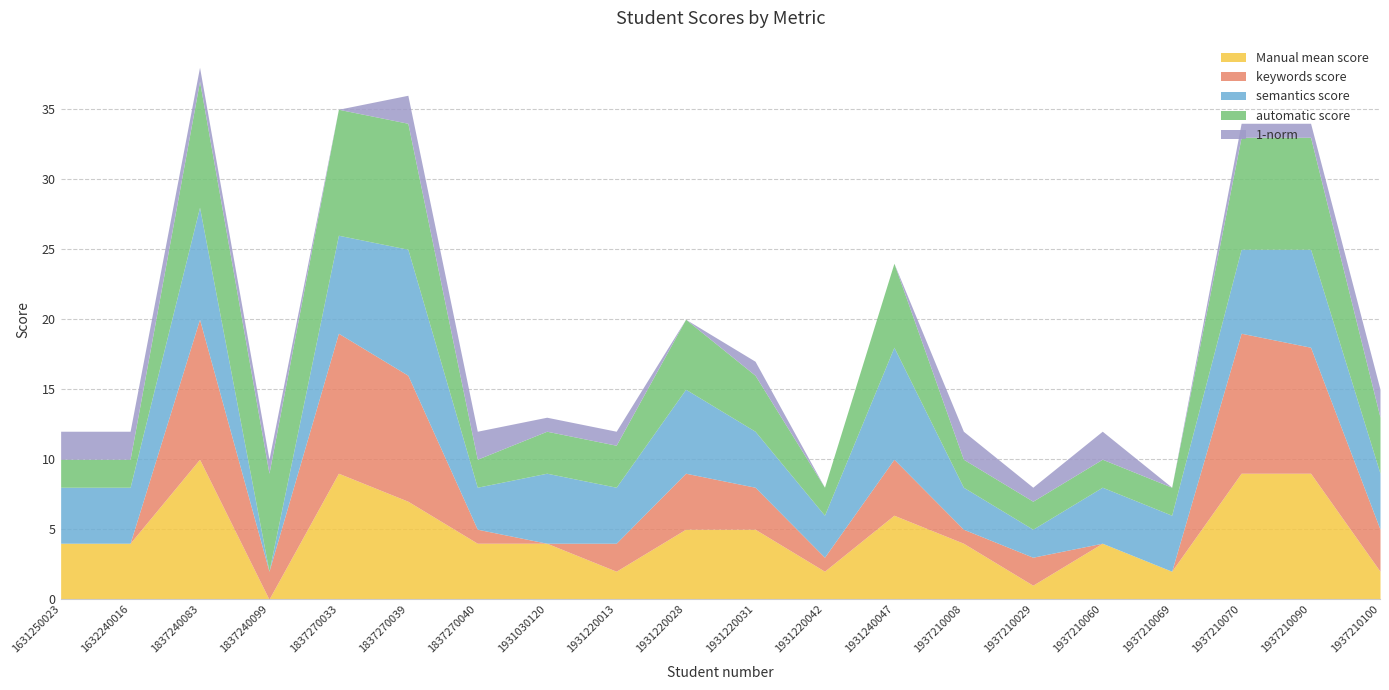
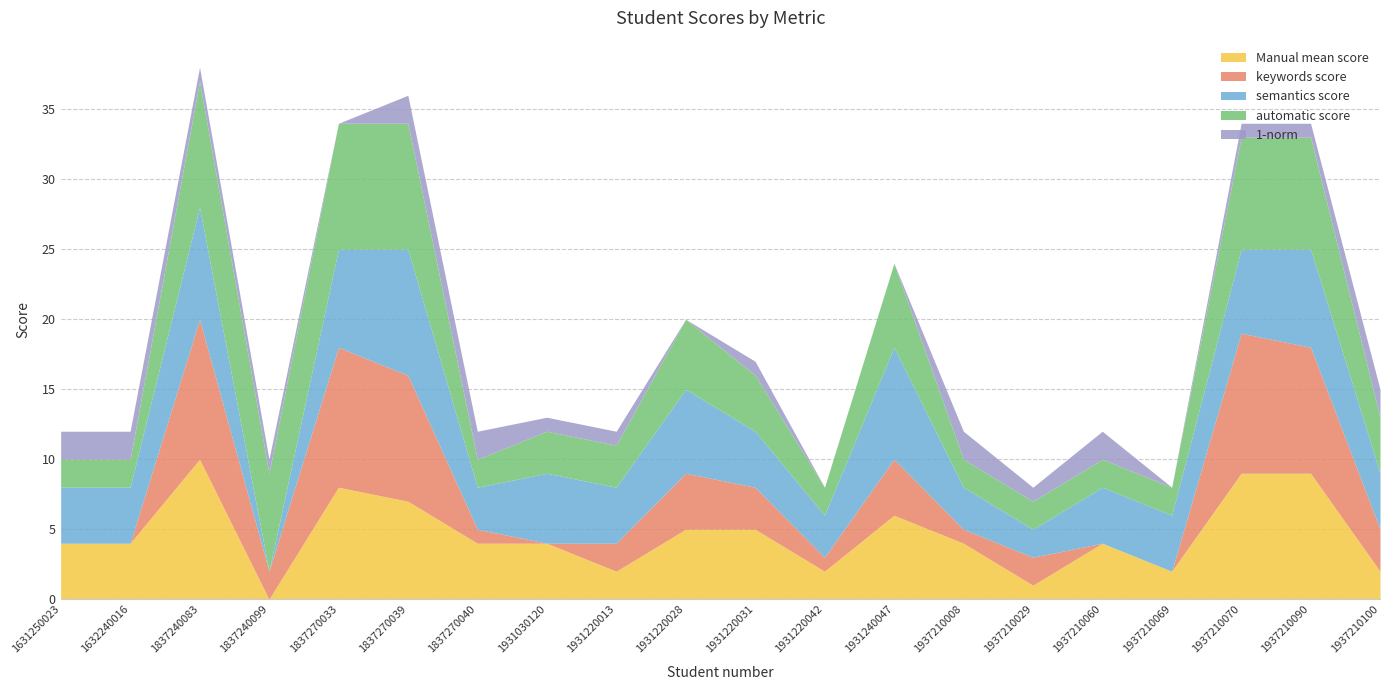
  {
    "Manual mean score": {
      "1837240083": 10,
      "1837240099": 0,
-     "1837270033": 9,
+     "1837270033": 8,
      "1837270039": 7,
      "1837270040": 4,
      "1931220013": 2,
      "1931220028": 5,
      "1931220031": 5,
      "1931220042": 2,
      "1931240047": 6,
      "1937210008": 4,
      "1937210029": 1,
      "1937210070": 9,
      "1937210090": 9,
      "1937210100": 2
    },
    "keywords score": {
      "1837240083": 10,
      "1837270033": 10,
      "1837270039": 9,
      "1837270040": 1,
      "1931220013": 2,
      "1931220028": 4,
      "1931220031": 3,
      "1931220042": 1,
      "1931240047": 4,
      "1937210008": 1,
      "1937210029": 2,
      "1937210070": 10,
      "1937210090": 9,
      "1937210100": 3
    },
    "automatic score": {
      "1631250023": 2,
      "1632240016": 2,
      "1837240083": 9,
      "1837240099": 7,
      "1837270039": 9,
      "1837270040": 2,
      "1931030120": 3,
      "1931220013": 3,
      "1931220031": 4,
      "1937210008": 2,
      "1937210029": 2,
      "1937210060": 2,
      "1937210070": 8,
      "1937210090": 8,
      "1937210100": 4
    }
  }
